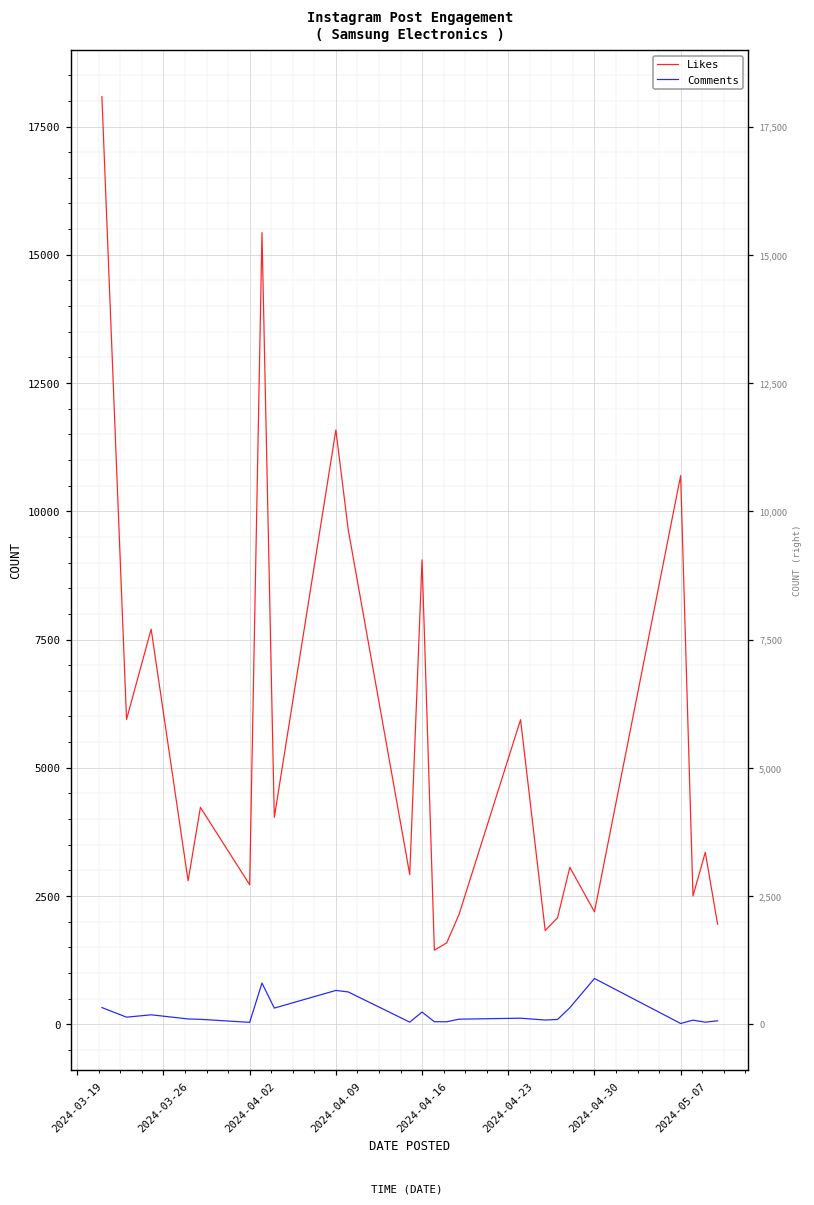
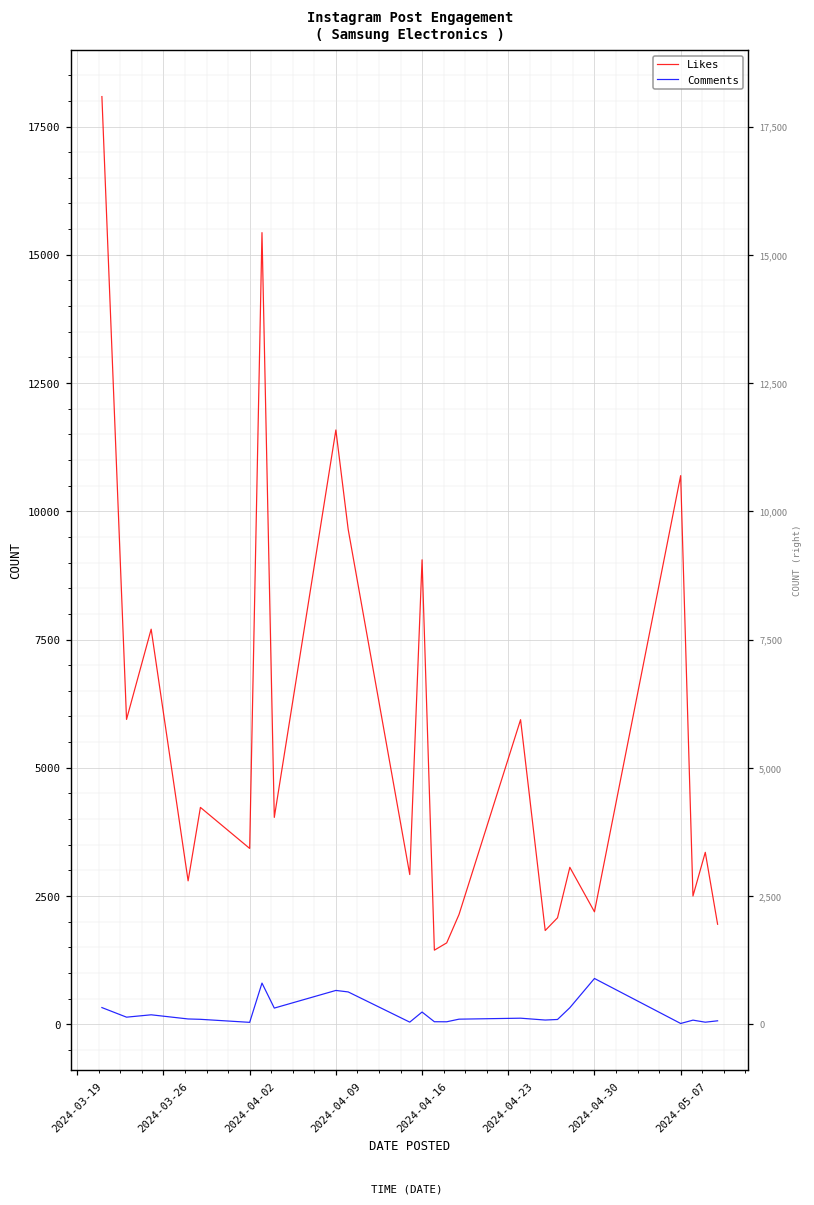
  {
    "Likes": {
-     "2024-04-02": 2700,
+     "2024-04-02": 3400,
      "2024-04-09": 11600,
      "2024-04-16": 9100,
      "2024-04-30": 2200,
      "2024-05-07": 10700
    },
    "Comments": {
      "2024-04-02": 0,
      "2024-04-09": 700,
      "2024-04-16": 200,
      "2024-04-30": 900,
      "2024-05-07": 0
    }
  }
